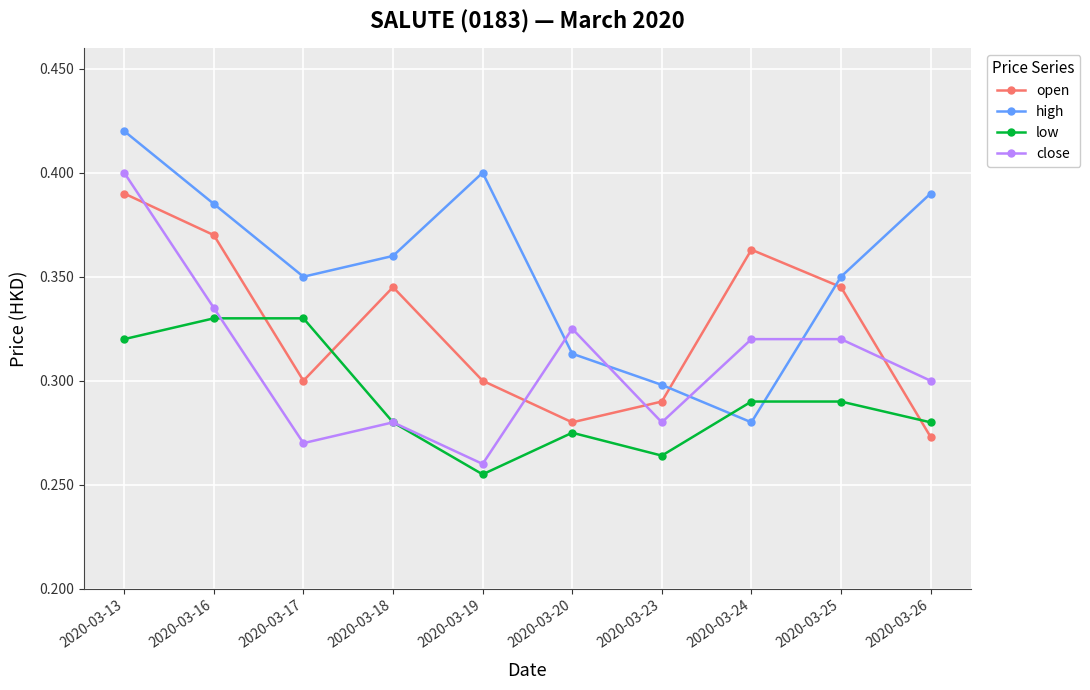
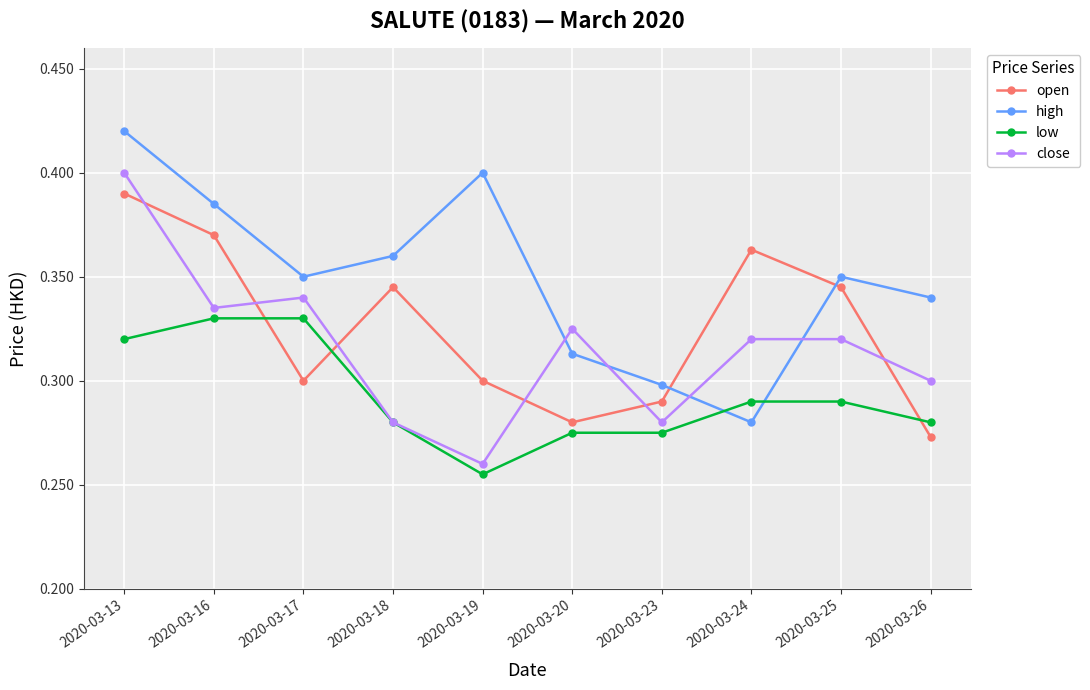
  {
    "open": {
      "2020-03-13": 0.390,
      "2020-03-16": 0.370,
      "2020-03-17": 0.300,
      "2020-03-18": 0.345,
      "2020-03-19": 0.300,
      "2020-03-20": 0.280,
      "2020-03-23": 0.290,
      "2020-03-24": 0.363,
      "2020-03-25": 0.345,
      "2020-03-26": 0.273
    },
    "high": {
      "2020-03-13": 0.42,
      "2020-03-16": 0.385,
      "2020-03-17": 0.35,
      "2020-03-18": 0.36,
      "2020-03-19": 0.40,
      "2020-03-20": 0.313,
      "2020-03-23": 0.298,
      "2020-03-24": 0.28,
      "2020-03-25": 0.35,
-     "2020-03-26": 0.39
+     "2020-03-26": 0.34
    },
    "low": {
      "2020-03-13": 0.320,
      "2020-03-16": 0.330,
      "2020-03-17": 0.330,
      "2020-03-19": 0.255,
      "2020-03-20": 0.275,
-     "2020-03-23": 0.264,
+     "2020-03-23": 0.275,
      "2020-03-24": 0.290,
      "2020-03-25": 0.290,
      "2020-03-26": 0.280
    },
    "close": {
      "2020-03-13": 0.40,
      "2020-03-16": 0.335,
-     "2020-03-17": 0.27,
+     "2020-03-17": 0.34,
      "2020-03-19": 0.26,
      "2020-03-20": 0.325,
      "2020-03-23": 0.28,
      "2020-03-24": 0.32,
      "2020-03-25": 0.32,
      "2020-03-26": 0.30
    }
  }
